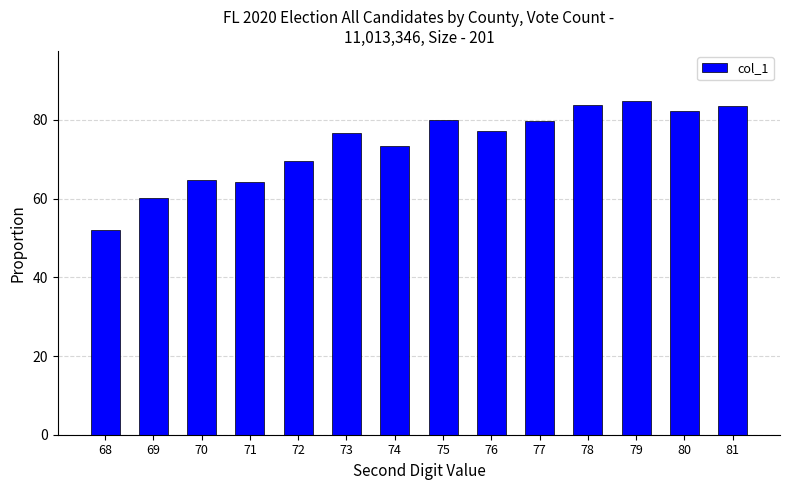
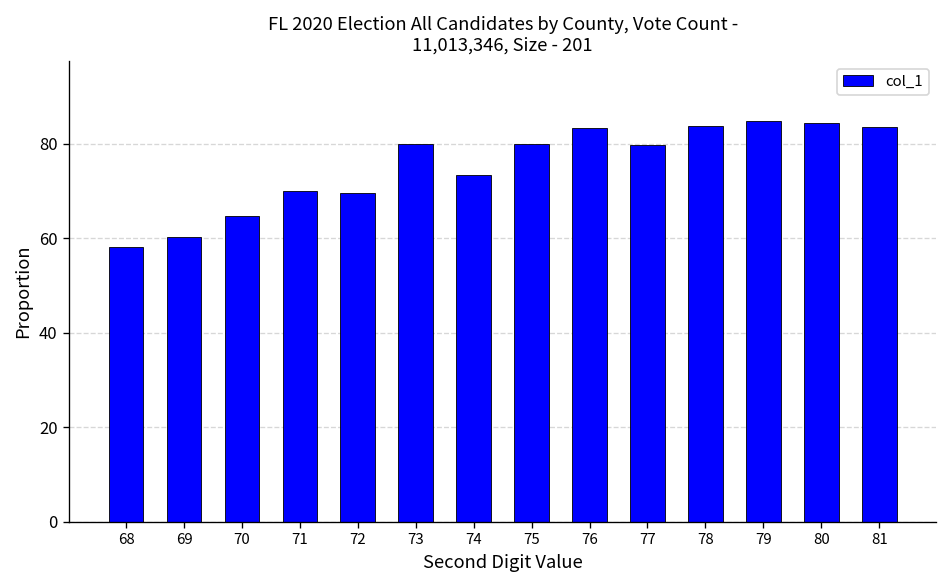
  {
-   "68": 52,
+   "68": 58,
    "69": 60,
    "70": 65,
-   "71": 64,
+   "71": 70,
    "72": 70,
-   "73": 77,
+   "73": 80,
    "74": 73,
    "75": 80,
-   "76": 77,
+   "76": 83,
    "77": 80,
    "78": 84,
    "79": 85,
-   "80": 82,
+   "80": 84,
    "81": 84
  }
